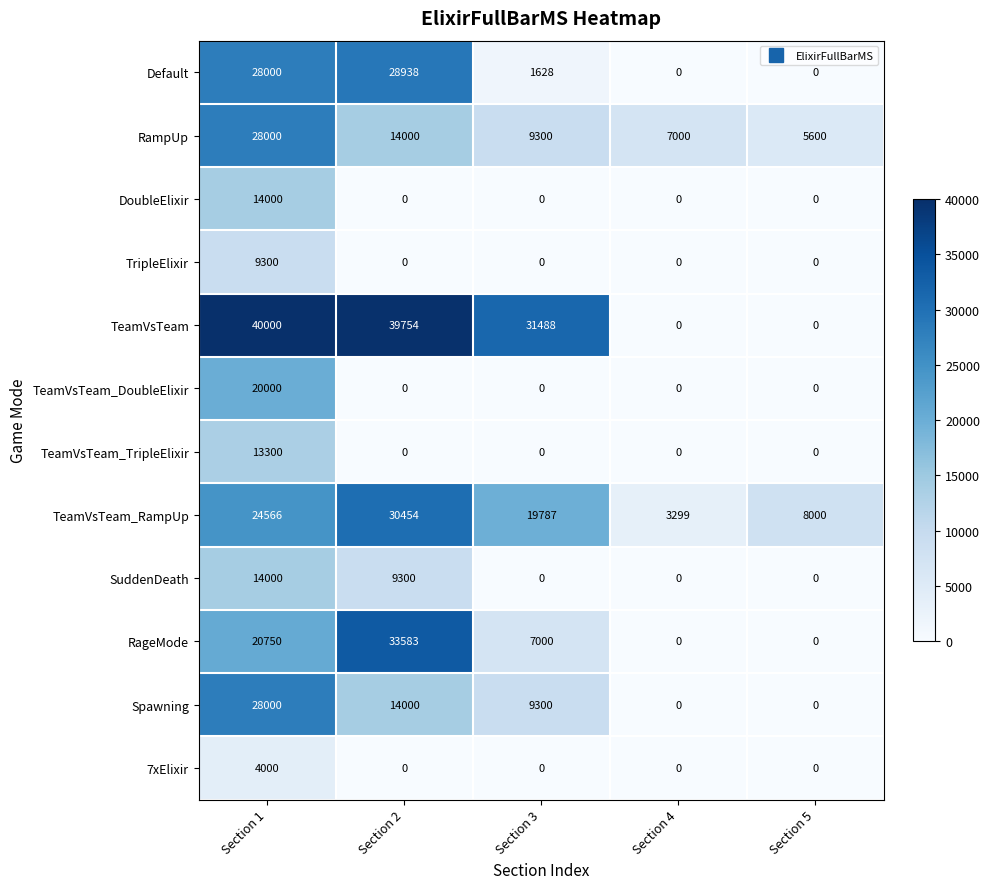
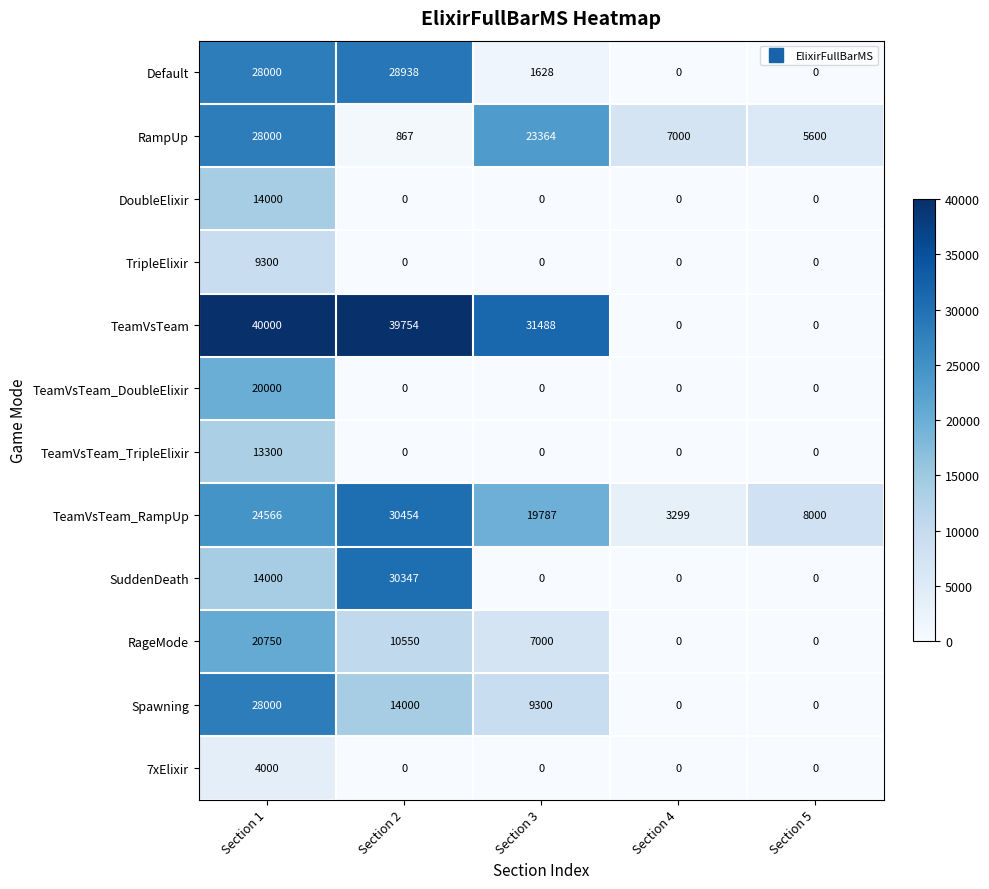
  {
    "Default": {
      "Section 1": 28000,
      "Section 2": 28938,
      "Section 3": 1628,
      "Section 4": 0,
      "Section 5": 0
    },
    "RampUp": {
      "Section 1": 28000,
-     "Section 2": 14000,
-     "Section 3": 9300,
+     "Section 2": 867,
+     "Section 3": 23364,
      "Section 4": 7000,
      "Section 5": 5600
    },
    "DoubleElixir": {
      "Section 1": 14000,
      "Section 2": 0,
      "Section 3": 0,
      "Section 4": 0,
      "Section 5": 0
    },
    "TripleElixir": {
      "Section 1": 9300,
      "Section 2": 0,
      "Section 3": 0,
      "Section 4": 0,
      "Section 5": 0
    },
    "TeamVsTeam": {
      "Section 1": 40000,
      "Section 2": 39754,
      "Section 3": 31488,
      "Section 4": 0,
      "Section 5": 0
    },
    "TeamVsTeam_DoubleElixir": {
      "Section 1": 20000,
      "Section 2": 0,
      "Section 3": 0,
      "Section 4": 0,
      "Section 5": 0
    },
    "TeamVsTeam_TripleElixir": {
      "Section 1": 13300,
      "Section 2": 0,
      "Section 3": 0,
      "Section 4": 0,
      "Section 5": 0
    },
    "TeamVsTeam_RampUp": {
      "Section 1": 24566,
      "Section 2": 30454,
      "Section 3": 19787,
      "Section 4": 3299,
      "Section 5": 8000
    },
    "SuddenDeath": {
      "Section 1": 14000,
-     "Section 2": 9300,
+     "Section 2": 30347,
      "Section 3": 0,
      "Section 4": 0,
      "Section 5": 0
    },
    "RageMode": {
      "Section 1": 20750,
-     "Section 2": 33583,
+     "Section 2": 10550,
      "Section 3": 7000,
      "Section 4": 0,
      "Section 5": 0
    },
    "Spawning": {
      "Section 1": 28000,
      "Section 2": 14000,
      "Section 3": 9300,
      "Section 4": 0,
      "Section 5": 0
    },
    "7xElixir": {
      "Section 1": 4000,
      "Section 2": 0,
      "Section 3": 0,
      "Section 4": 0,
      "Section 5": 0
    }
  }
